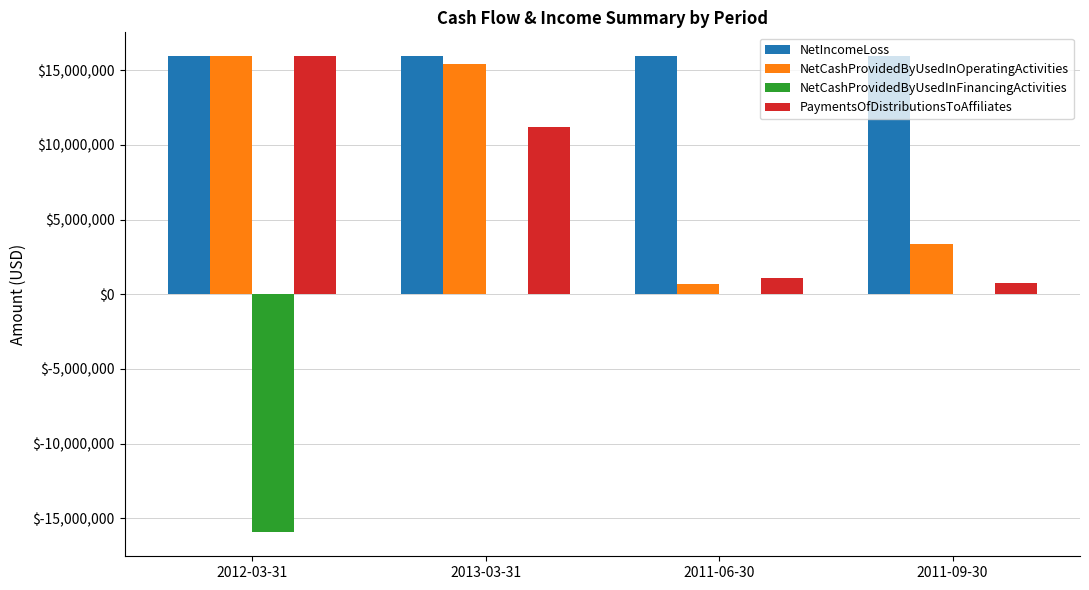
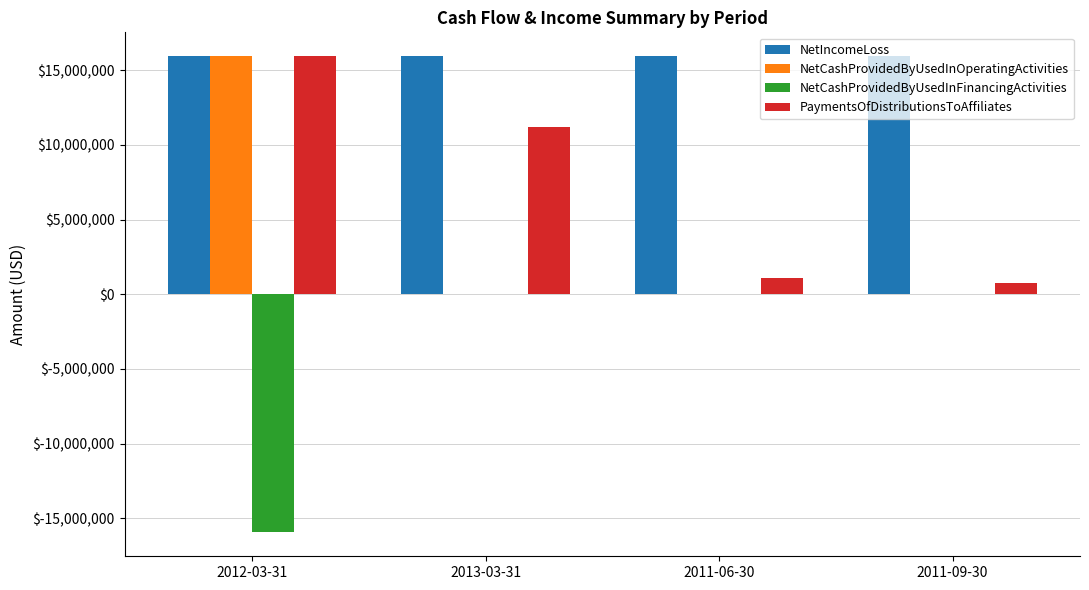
  {
    "NetIncomeLoss": {
      "2012-03-31": "$15,900,000",
      "2013-03-31": "$15,900,000",
      "2011-06-30": "$15,900,000"
    },
    "NetCashProvidedByUsedInOperatingActivities": {
      "2012-03-31": "$15,900,000",
-     "2013-03-31": "$15,400,000",
-     "2011-06-30": "$700,000",
-     "2011-09-30": "$3,400,000"
+     "2013-03-31": "$0",
+     "2011-06-30": "$0",
+     "2011-09-30": "$0"
    },
    "NetCashProvidedByUsedInFinancingActivities": {
      "2012-03-31": "$-15,900,000",
      "2013-03-31": "$0",
      "2011-06-30": "$0",
      "2011-09-30": "$0"
    },
    "PaymentsOfDistributionsToAffiliates": {
      "2012-03-31": "$15,900,000",
      "2013-03-31": "$11,200,000",
      "2011-06-30": "$1,100,000",
      "2011-09-30": "$800,000"
    }
  }
